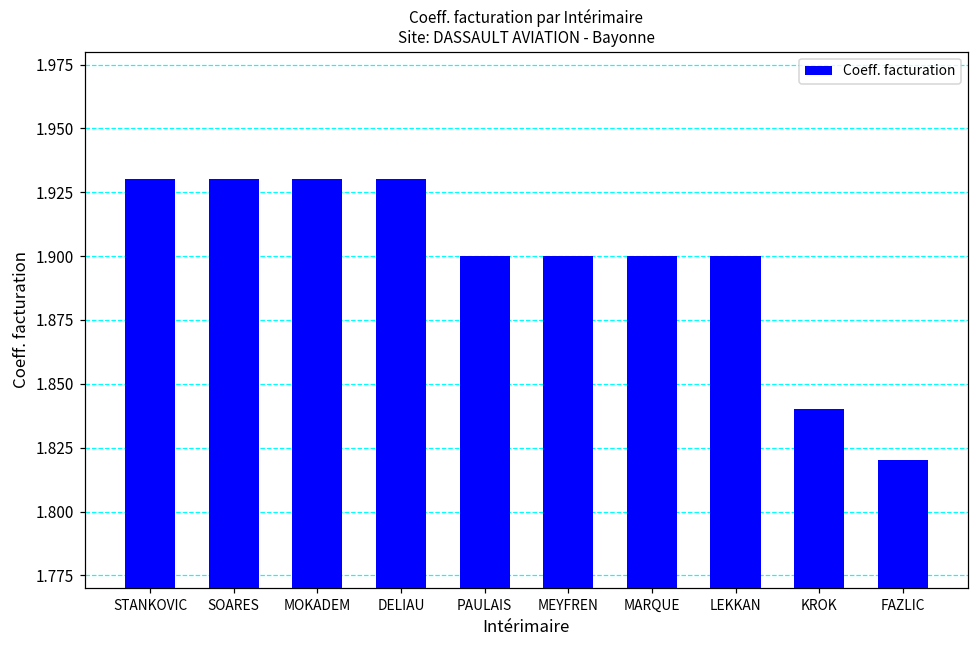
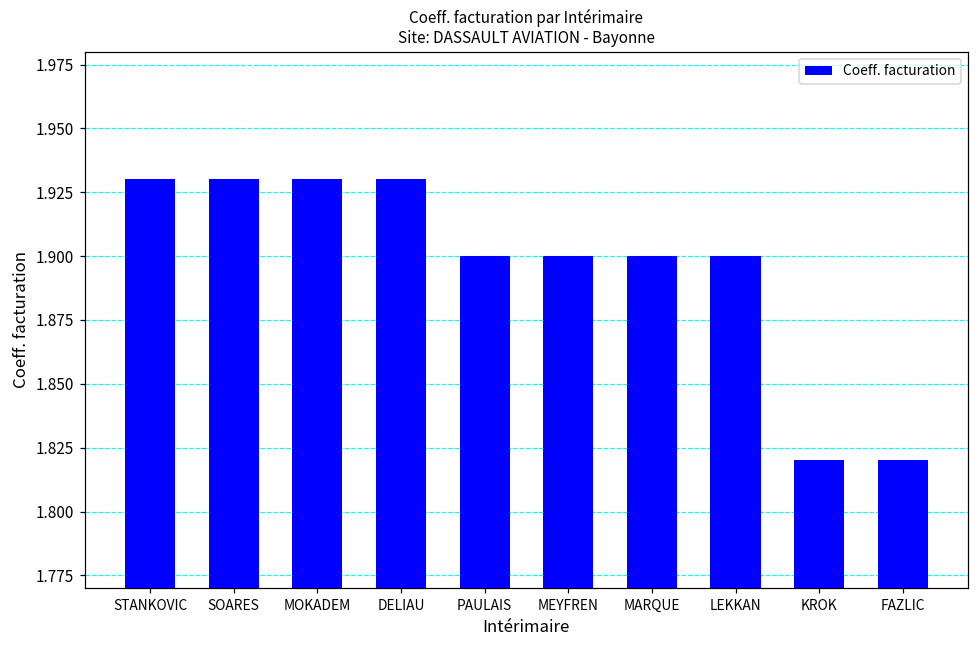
  {
    "STANKOVIC": 1.93,
    "SOARES": 1.93,
    "MOKADEM": 1.93,
    "DELIAU": 1.93,
    "PAULAIS": 1.90,
    "MEYFREN": 1.90,
    "MARQUE": 1.90,
    "LEKKAN": 1.90,
-   "KROK": 1.84,
+   "KROK": 1.82,
    "FAZLIC": 1.82
  }
